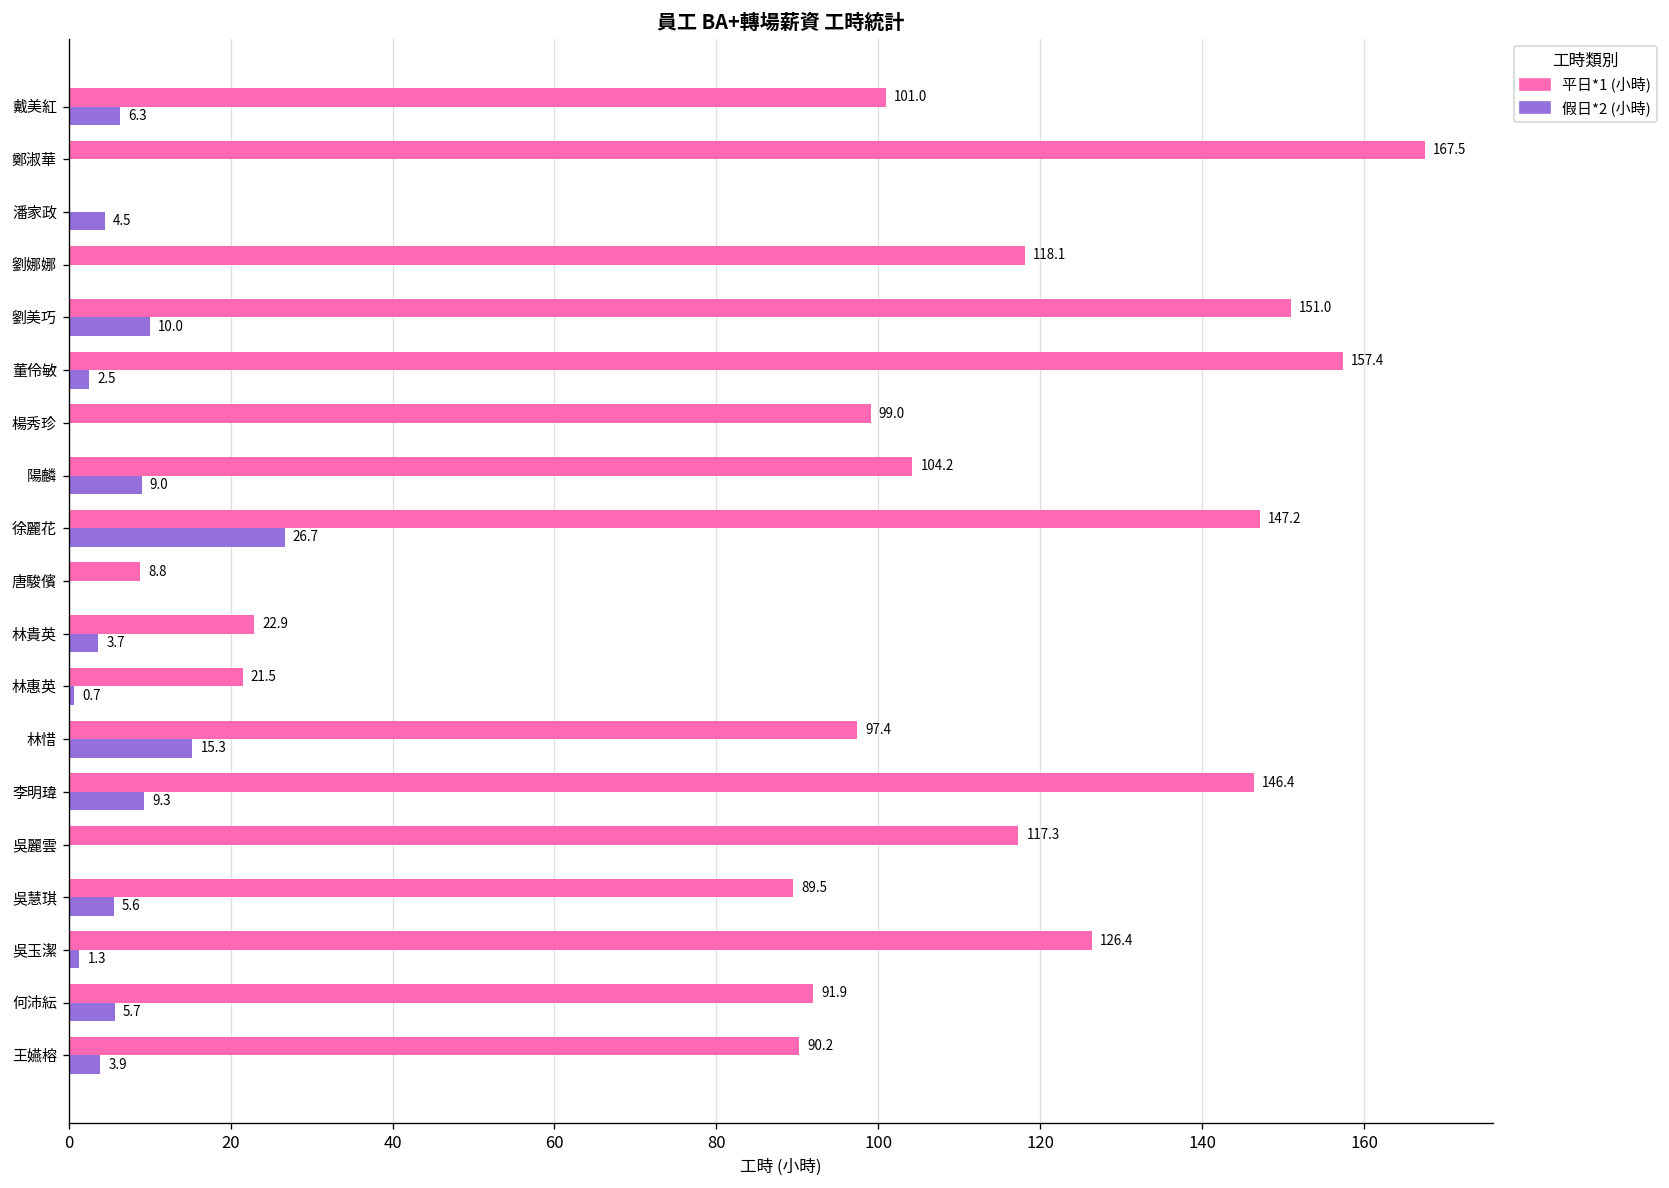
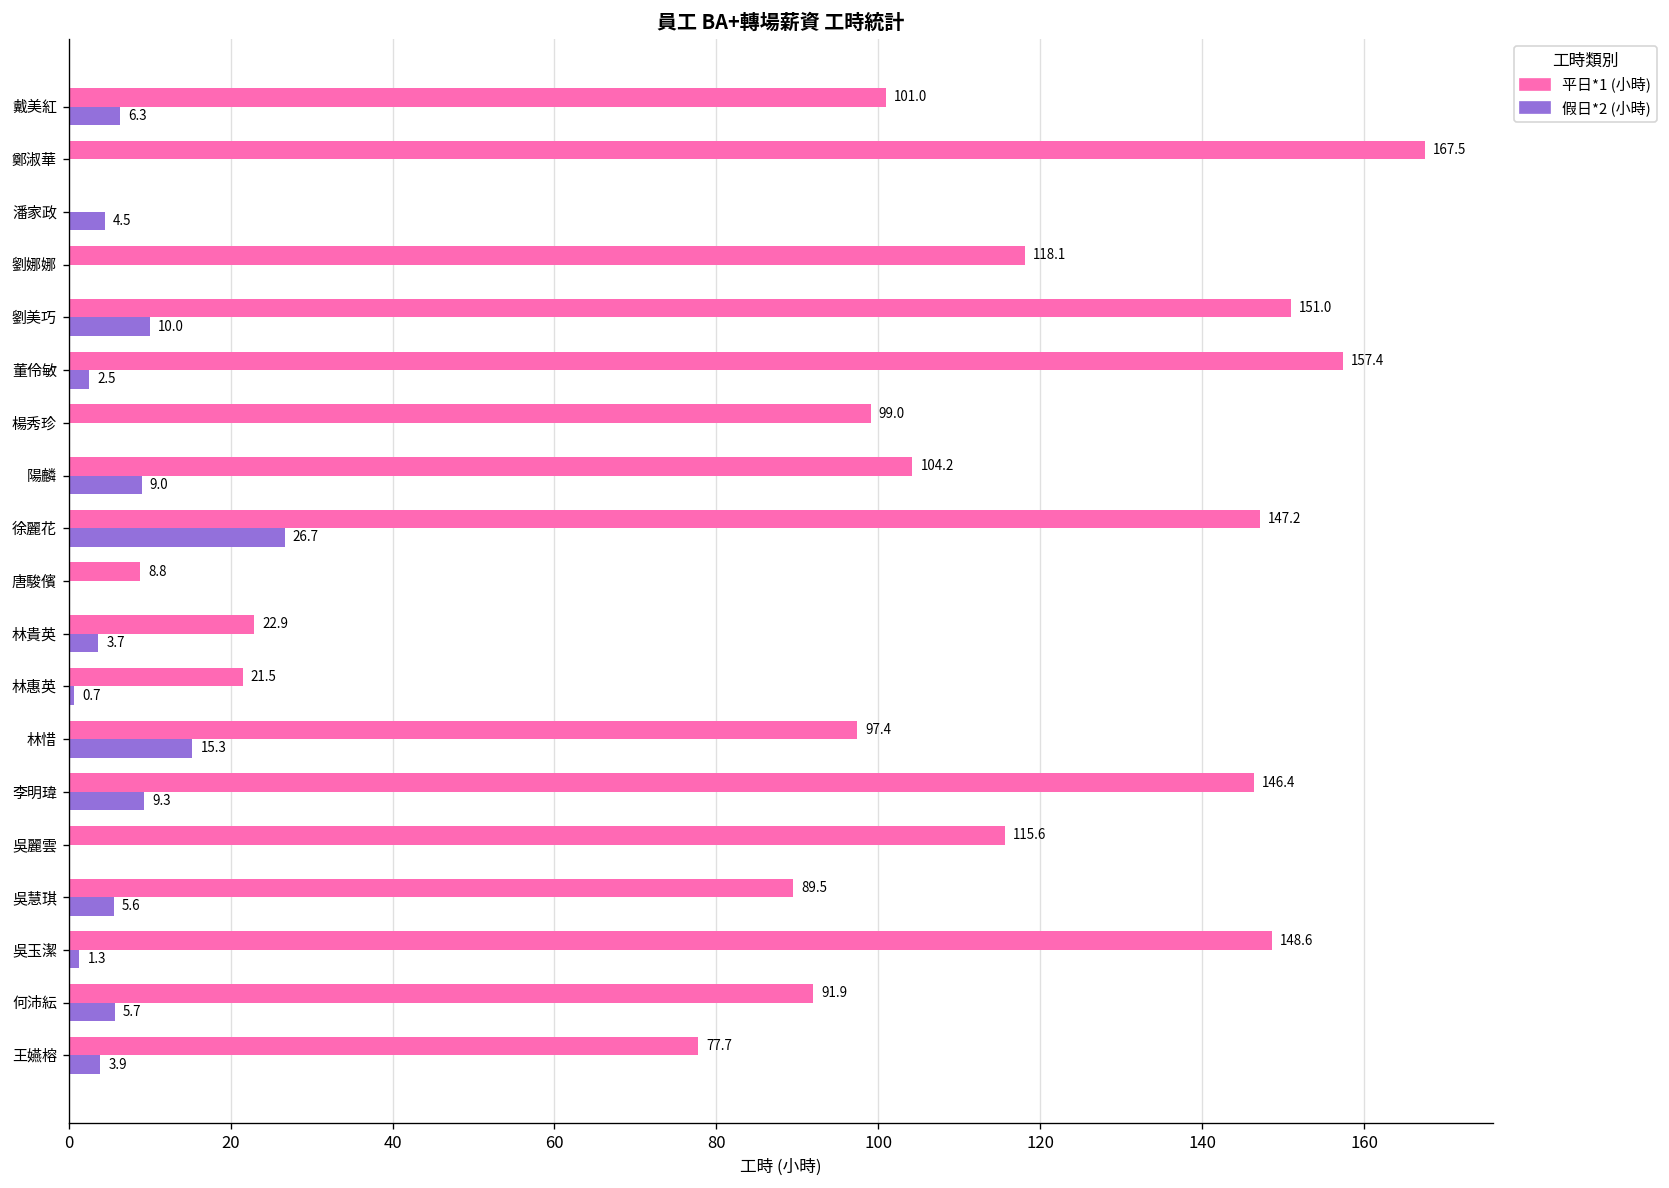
  {
    "平日*1 (小時)": {
      "戴美紅": 101.0,
      "鄭淑華": 167.5,
      "劉娜娜": 118.1,
      "劉美巧": 151.0,
      "董伶敏": 157.4,
      "楊秀珍": 99.0,
      "陽麟": 104.2,
      "徐麗花": 147.2,
      "唐駿儐": 8.8,
      "林貴英": 22.9,
      "林惠英": 21.5,
      "林惜": 97.4,
      "李明瑋": 146.4,
-     "吳麗雲": 117.3,
+     "吳麗雲": 115.6,
      "吳慧琪": 89.5,
-     "吳玉潔": 126.4,
+     "吳玉潔": 148.6,
      "何沛紜": 91.9,
-     "王嬿榕": 90.2
+     "王嬿榕": 77.7
    },
    "假日*2 (小時)": {
      "戴美紅": 6.3,
      "潘家政": 4.5,
      "劉美巧": 10.0,
      "董伶敏": 2.5,
      "陽麟": 9.0,
      "徐麗花": 26.7,
      "林貴英": 3.7,
      "林惠英": 0.7,
      "林惜": 15.3,
      "李明瑋": 9.3,
      "吳慧琪": 5.6,
      "吳玉潔": 1.3,
      "何沛紜": 5.7,
      "王嬿榕": 3.9
    }
  }
